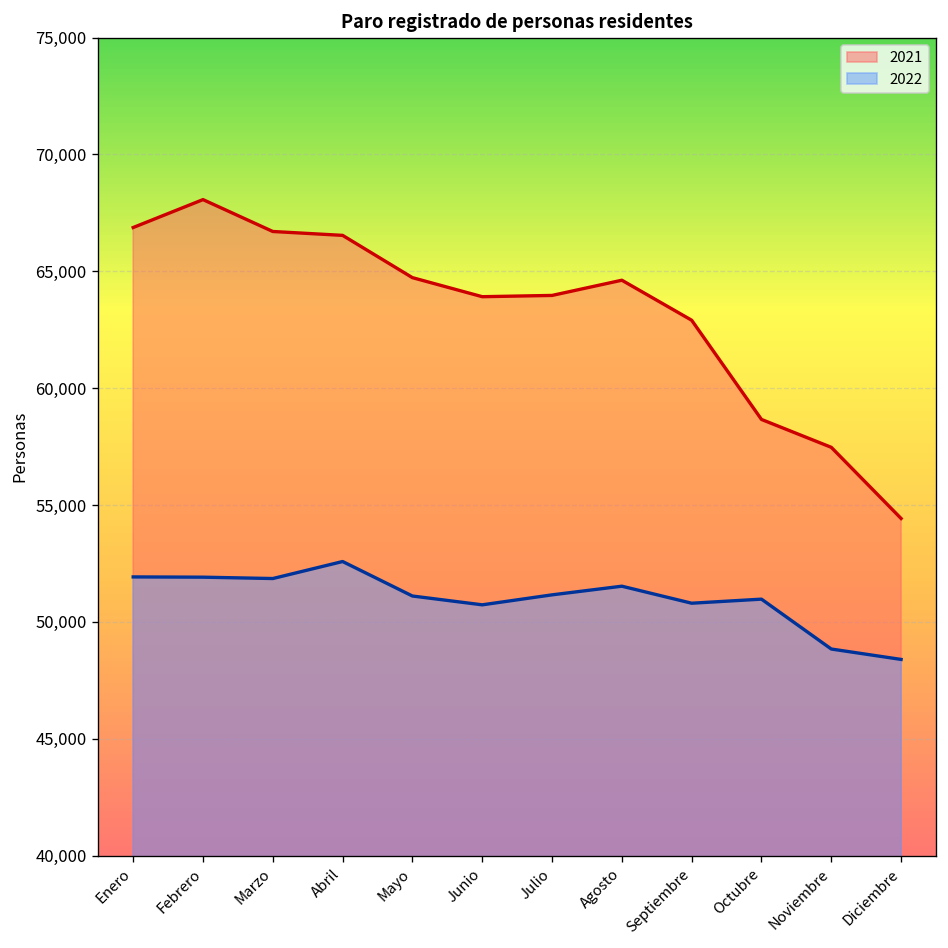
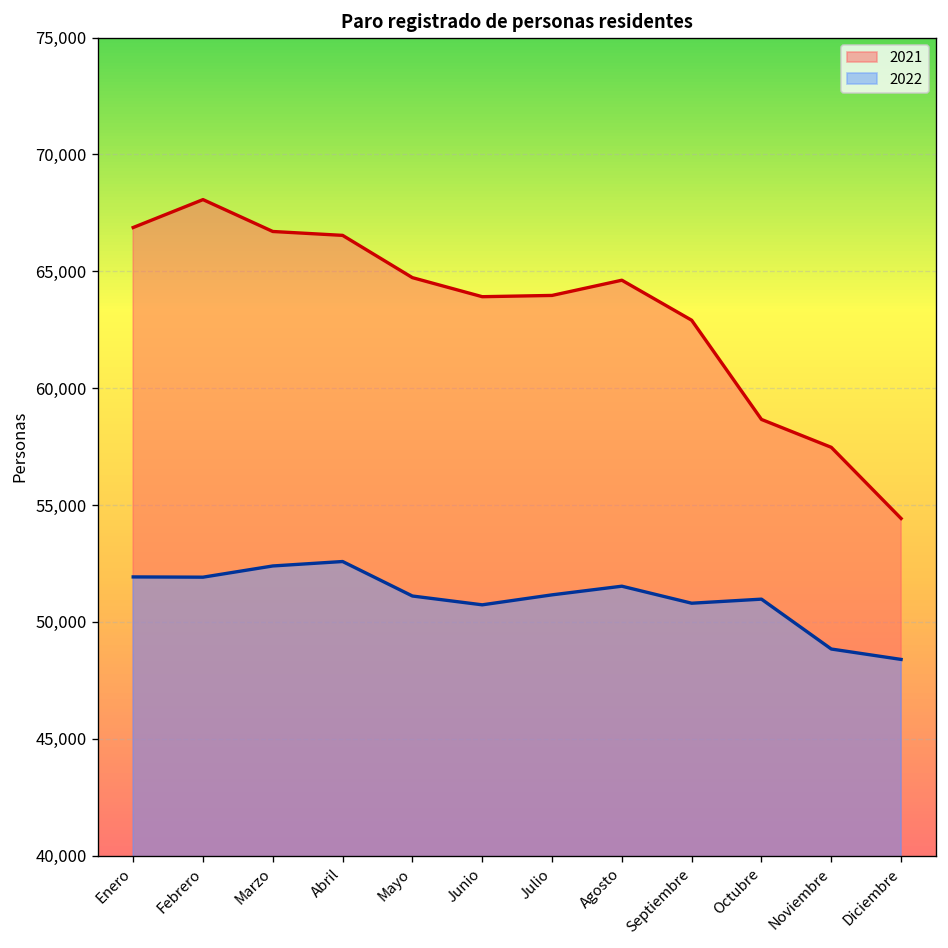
  {
    "2021": {
      "Enero": "66,900",
      "Febrero": "68,100",
      "Marzo": "66,700",
      "Abril": "66,500",
      "Mayo": "64,700",
      "Junio": "63,900",
      "Julio": "64,000",
      "Agosto": "64,600",
      "Septiembre": "62,900",
      "Octubre": "58,700",
      "Noviembre": "57,500",
      "Diciembre": "54,400"
    },
    "2022": {
      "Enero": "51,900",
      "Febrero": "51,900",
-     "Marzo": "51,900",
+     "Marzo": "52,400",
      "Abril": "52,600",
      "Mayo": "51,100",
      "Junio": "50,700",
      "Julio": "51,200",
      "Agosto": "51,500",
      "Septiembre": "50,800",
      "Octubre": "51,000",
      "Noviembre": "48,800",
      "Diciembre": "48,400"
    }
  }
